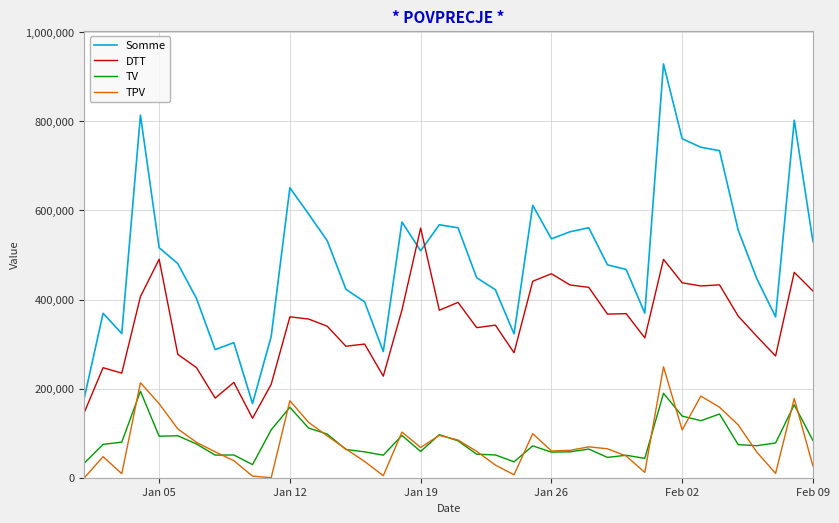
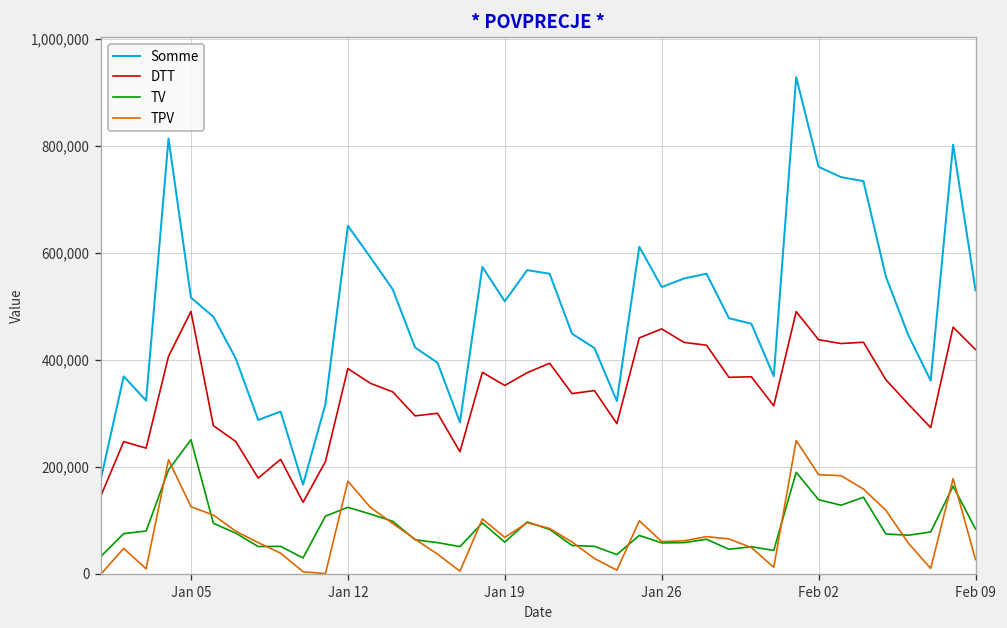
  {
    "Somme": {
      "Jan 05": "520,000",
      "Jan 12": "650,000",
      "Jan 19": "510,000",
      "Jan 26": "540,000",
      "Feb 02": "760,000",
      "Feb 09": "530,000"
    },
    "DTT": {
      "Jan 05": "490,000",
-     "Jan 12": "360,000",
-     "Jan 19": "560,000",
+     "Jan 12": "380,000",
+     "Jan 19": "350,000",
      "Jan 26": "460,000",
      "Feb 02": "440,000",
      "Feb 09": "420,000"
    },
    "TV": {
-     "Jan 05": "90,000",
-     "Jan 12": "160,000",
+     "Jan 05": "250,000",
+     "Jan 12": "120,000",
      "Jan 19": "60,000",
      "Feb 02": "140,000",
      "Feb 09": "80,000"
    },
    "TPV": {
-     "Jan 05": "170,000",
+     "Jan 05": "130,000",
      "Jan 12": "170,000",
      "Jan 19": "70,000",
-     "Feb 02": "110,000",
+     "Feb 02": "190,000",
      "Feb 09": "30,000"
    }
  }
